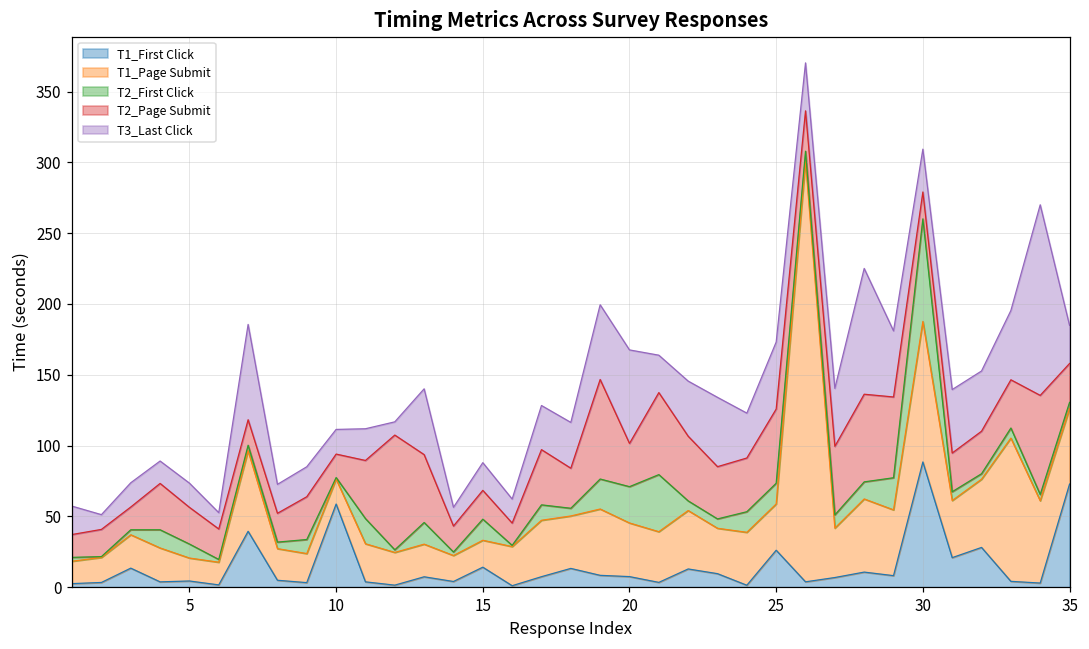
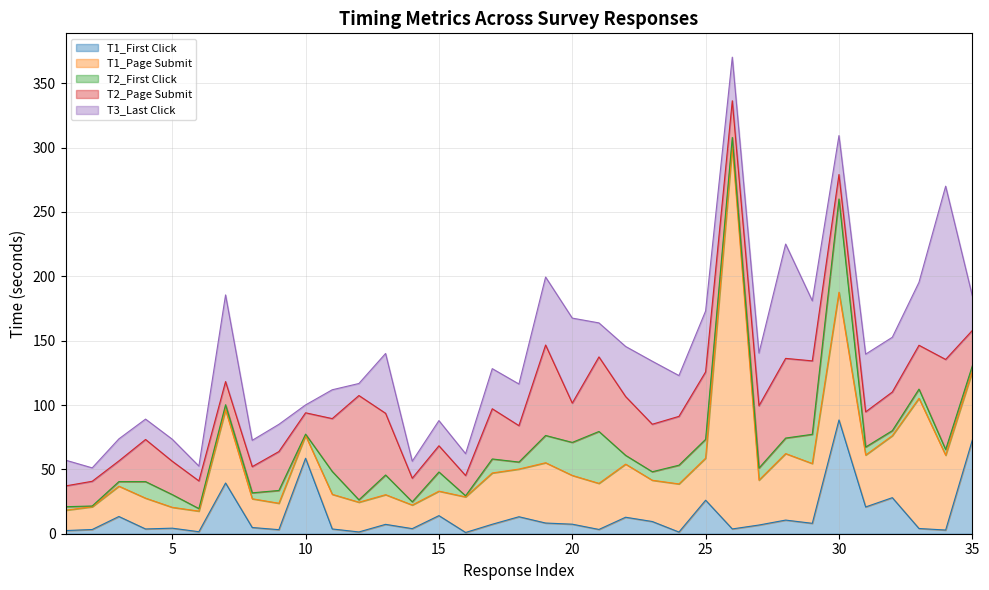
  {
    "T1_First Click": {
      "5": 4,
      "10": 59,
      "15": 14,
      "20": 7,
      "25": 26,
      "30": 88,
      "35": 73
    },
    "T2_First Click": {
      "5": 10,
      "15": 15,
      "20": 26,
      "25": 15,
      "30": 72,
      "35": 4
    },
    "T3_Last Click": {
      "5": 17,
-     "10": 17,
+     "10": 6,
      "15": 20,
      "20": 66,
      "25": 47,
      "30": 30,
      "35": 27
    }
  }
